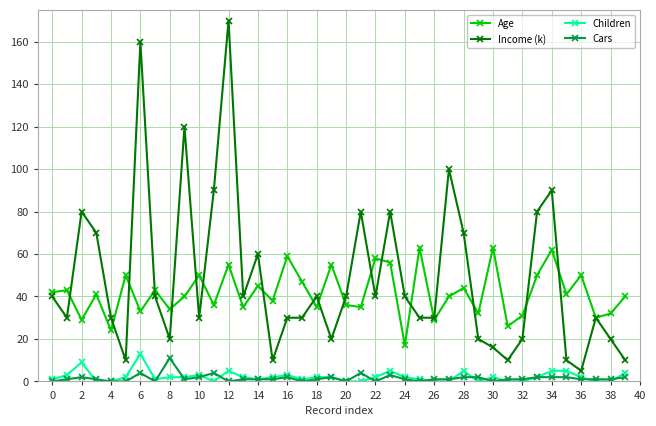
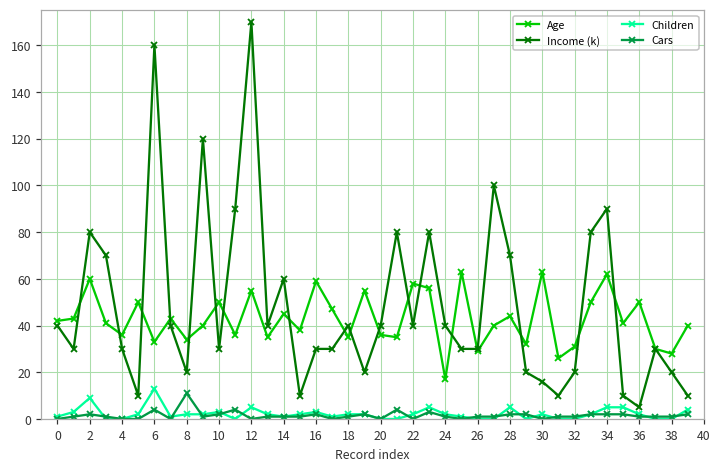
  {
    "Age": {
      "0": 42,
-     "2": 29,
-     "4": 24,
+     "2": 60,
+     "4": 36,
      "6": 33,
      "8": 34,
      "10": 50,
      "12": 55,
      "14": 45,
      "16": 59,
      "18": 35,
      "20": 36,
      "22": 58,
      "24": 17,
      "28": 44,
      "30": 63,
      "32": 31,
      "34": 62,
      "36": 50,
-     "38": 32
+     "38": 28
    },
    "Income (k)": {
      "0": 40,
      "2": 80,
      "4": 30,
      "6": 160,
      "8": 20,
      "10": 30,
      "12": 170,
      "14": 60,
      "16": 30,
      "18": 40,
      "20": 40,
      "22": 40,
      "24": 40,
      "28": 70,
      "30": 16,
      "32": 20,
      "34": 90,
      "36": 5,
      "38": 20
    },
    "Children": {
      "2": 9,
      "6": 13,
      "8": 2,
      "12": 5,
      "22": 2,
      "28": 5,
      "30": 2,
      "34": 5
    },
    "Cars": {
      "2": 2,
      "6": 4,
      "8": 11,
      "12": 0,
      "22": 0,
      "28": 2,
      "30": 0,
      "34": 2
    }
  }
